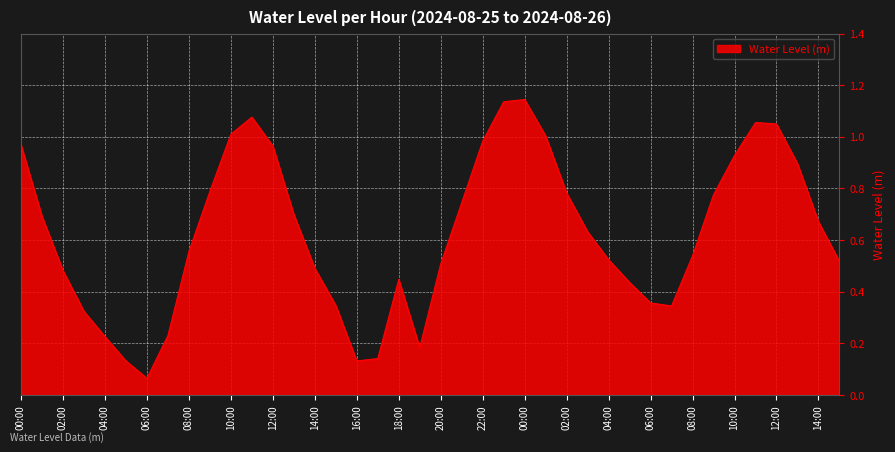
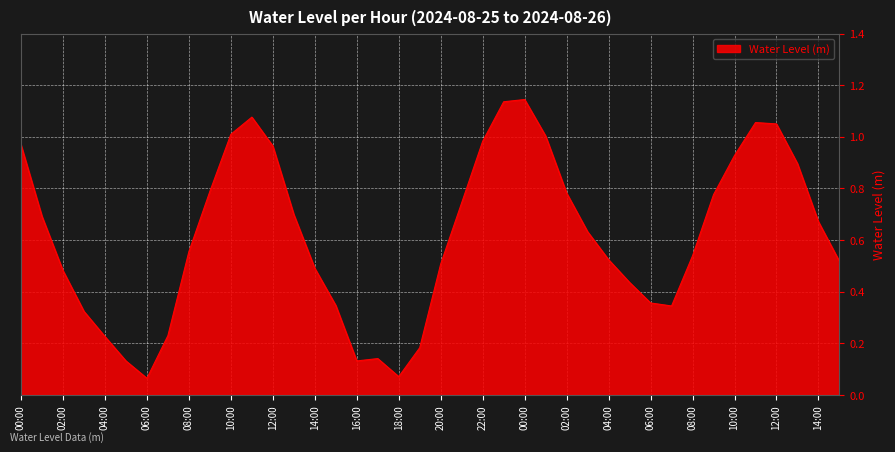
  {
    "16:00": 0.13,
-   "18:00": 0.45,
+   "18:00": 0.07,
    "20:00": 0.51,
    "22:00": 0.98
  }
